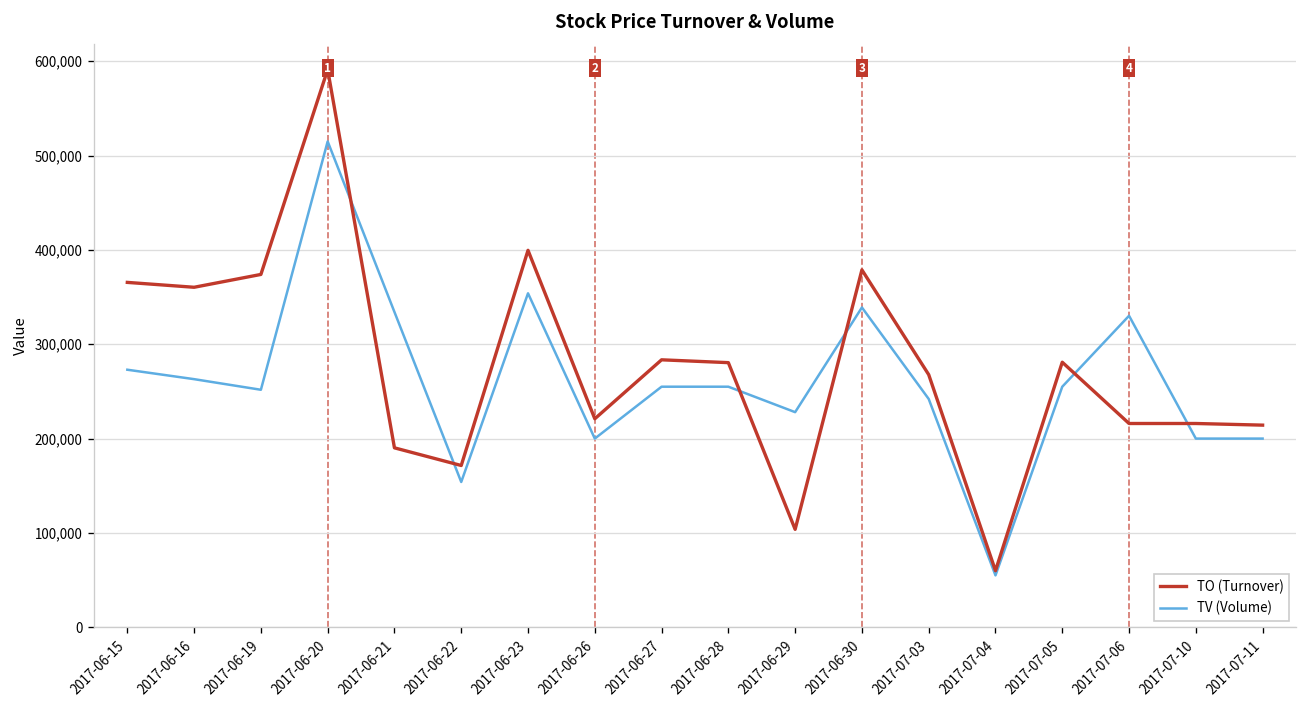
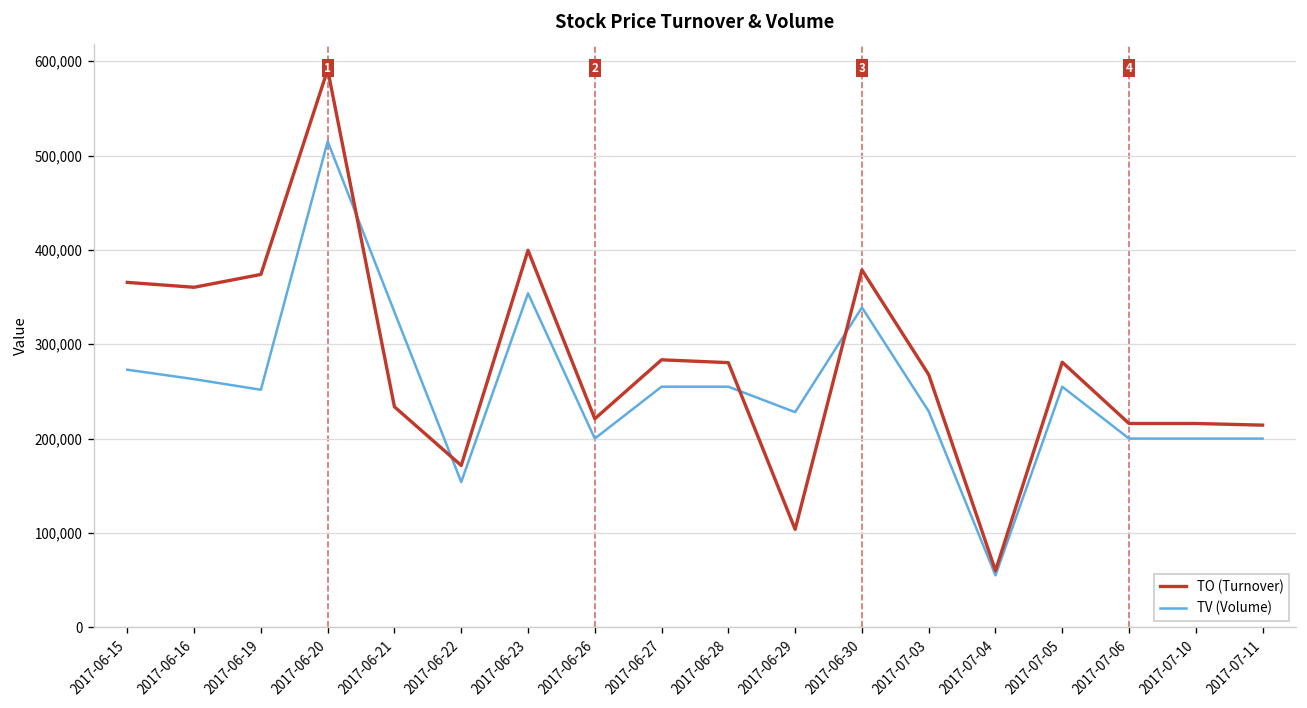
  {
    "TO (Turnover)": {
      "2017-06-15": "370,000",
      "2017-06-16": "360,000",
      "2017-06-19": "370,000",
-     "2017-06-21": "190,000",
+     "2017-06-21": "230,000",
      "2017-06-22": "170,000",
      "2017-06-23": "400,000",
      "2017-06-26": "220,000",
      "2017-06-27": "280,000",
      "2017-06-28": "280,000",
      "2017-06-29": "100,000",
      "2017-06-30": "380,000",
      "2017-07-03": "270,000",
      "2017-07-04": "60,000",
      "2017-07-05": "280,000",
      "2017-07-06": "220,000",
      "2017-07-10": "220,000",
      "2017-07-11": "210,000"
    },
    "TV (Volume)": {
      "2017-06-15": "270,000",
      "2017-06-16": "260,000",
      "2017-06-19": "250,000",
      "2017-06-20": "520,000",
      "2017-06-21": "330,000",
      "2017-06-22": "150,000",
      "2017-06-23": "350,000",
      "2017-06-26": "200,000",
      "2017-06-27": "260,000",
      "2017-06-28": "260,000",
      "2017-06-29": "230,000",
      "2017-06-30": "340,000",
-     "2017-07-03": "240,000",
+     "2017-07-03": "230,000",
      "2017-07-04": "60,000",
      "2017-07-05": "260,000",
-     "2017-07-06": "330,000",
+     "2017-07-06": "200,000",
      "2017-07-10": "200,000",
      "2017-07-11": "200,000"
    }
  }
